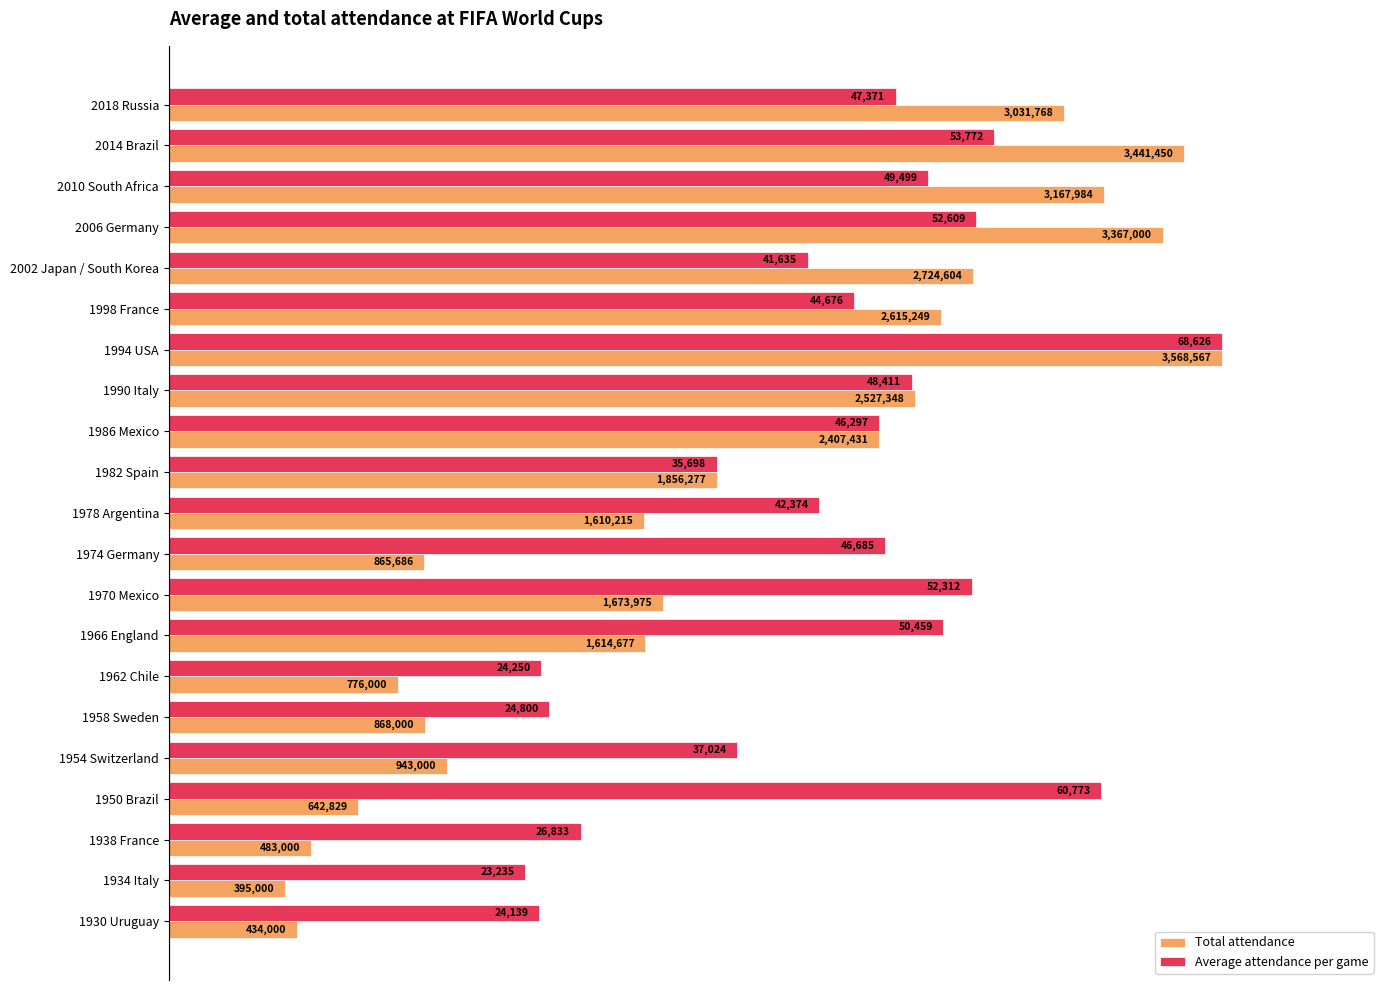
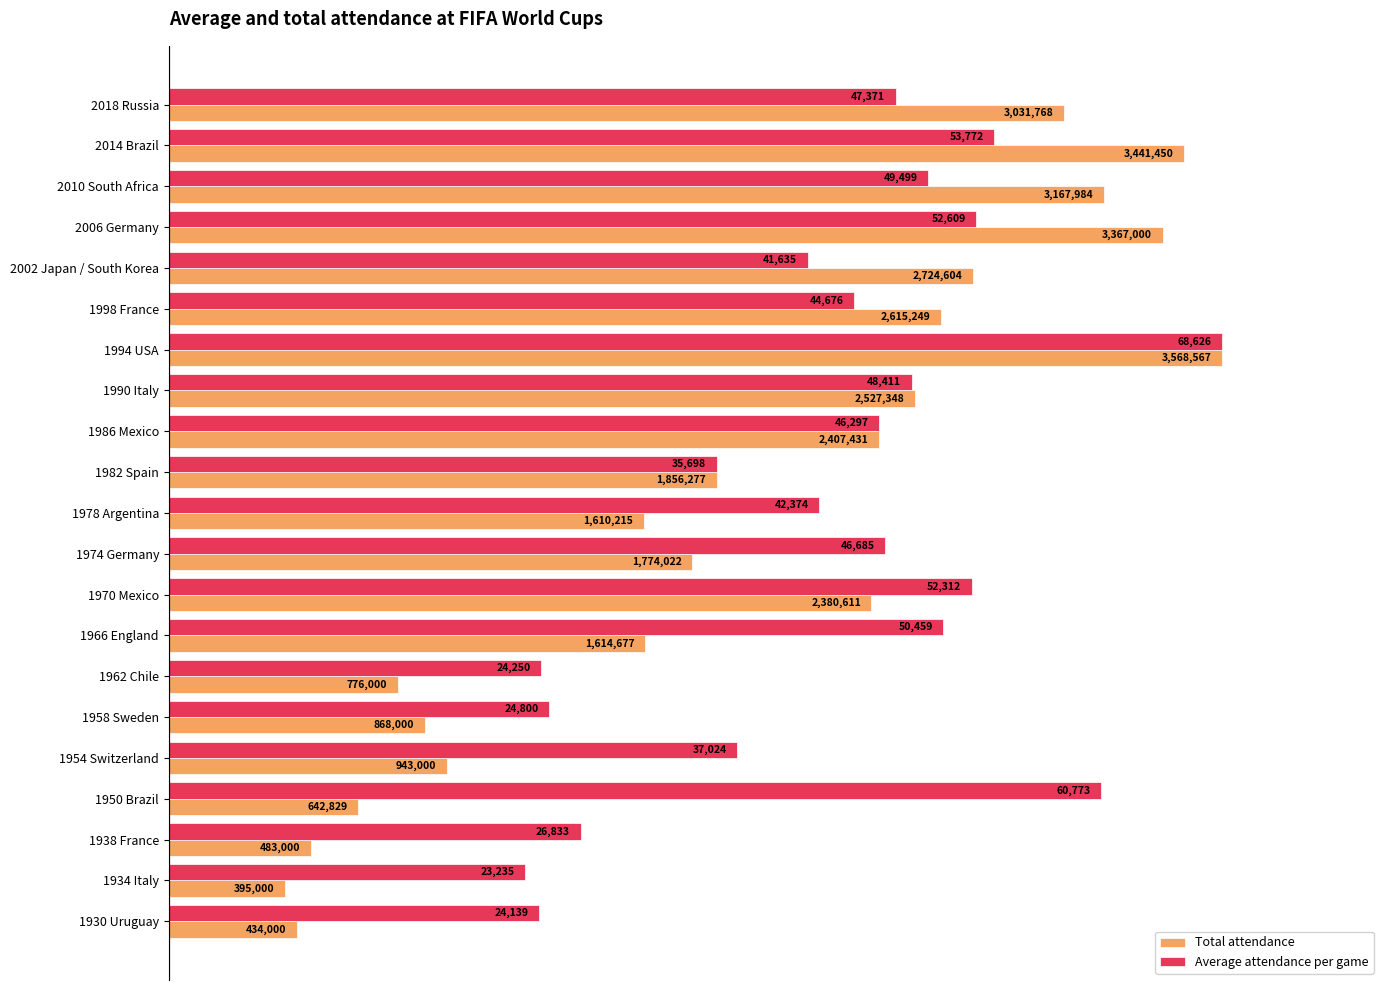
  {
    "Total attendance": {
-     "1974 Germany": "865,686",
-     "1970 Mexico": "1,673,975"
+     "1974 Germany": "1,774,022",
+     "1970 Mexico": "2,380,611"
    }
  }
